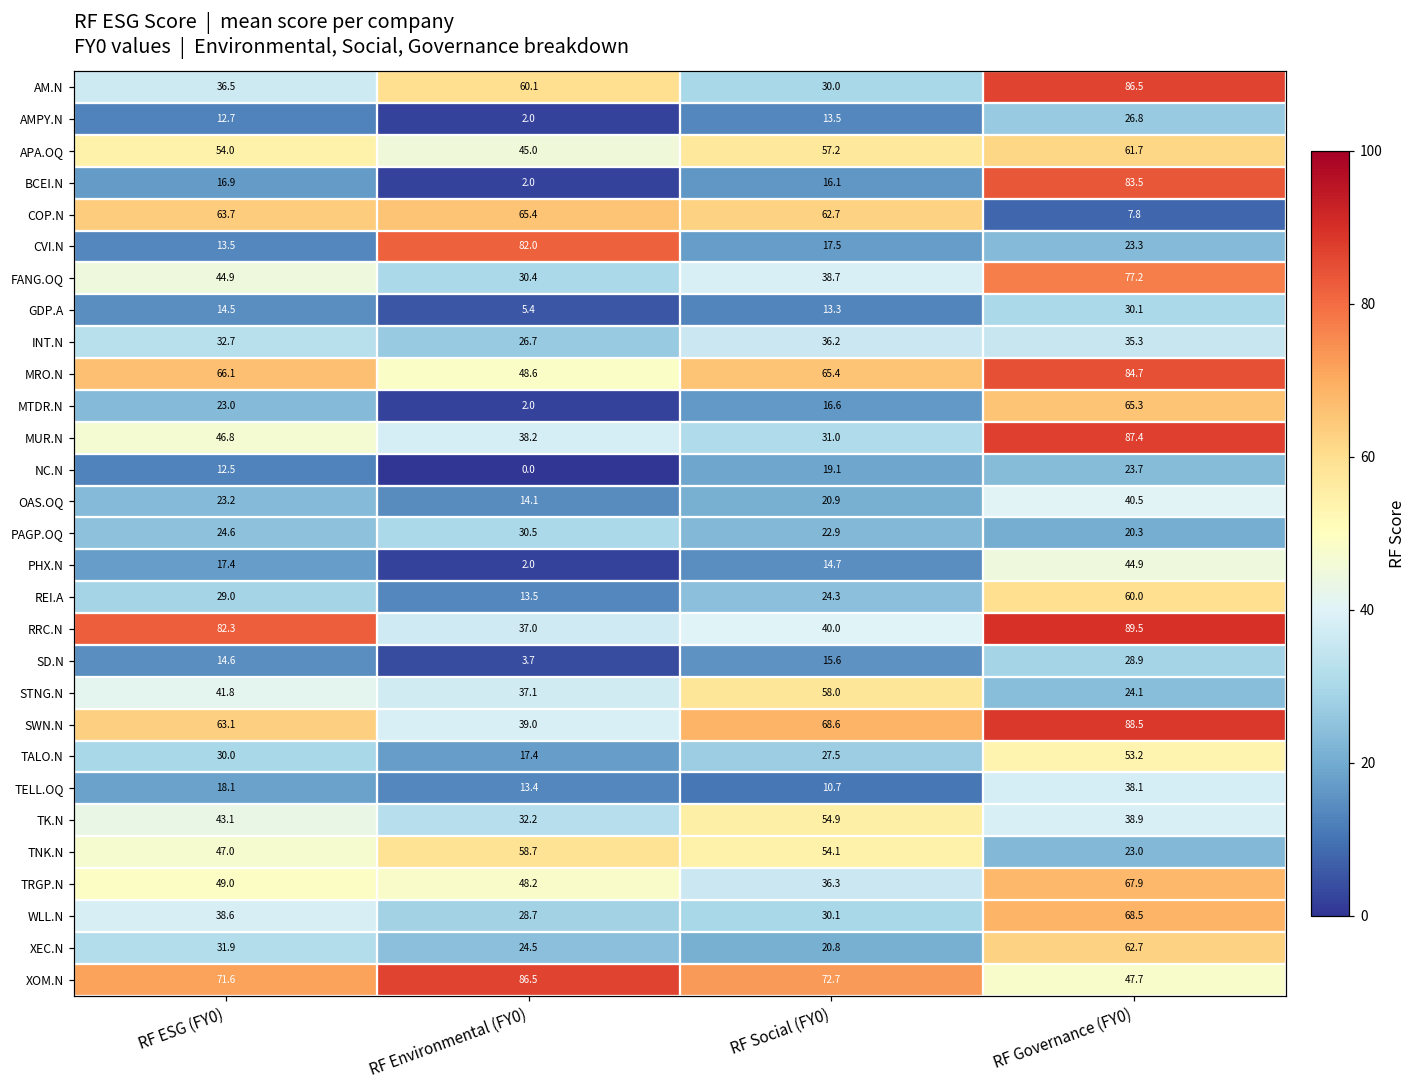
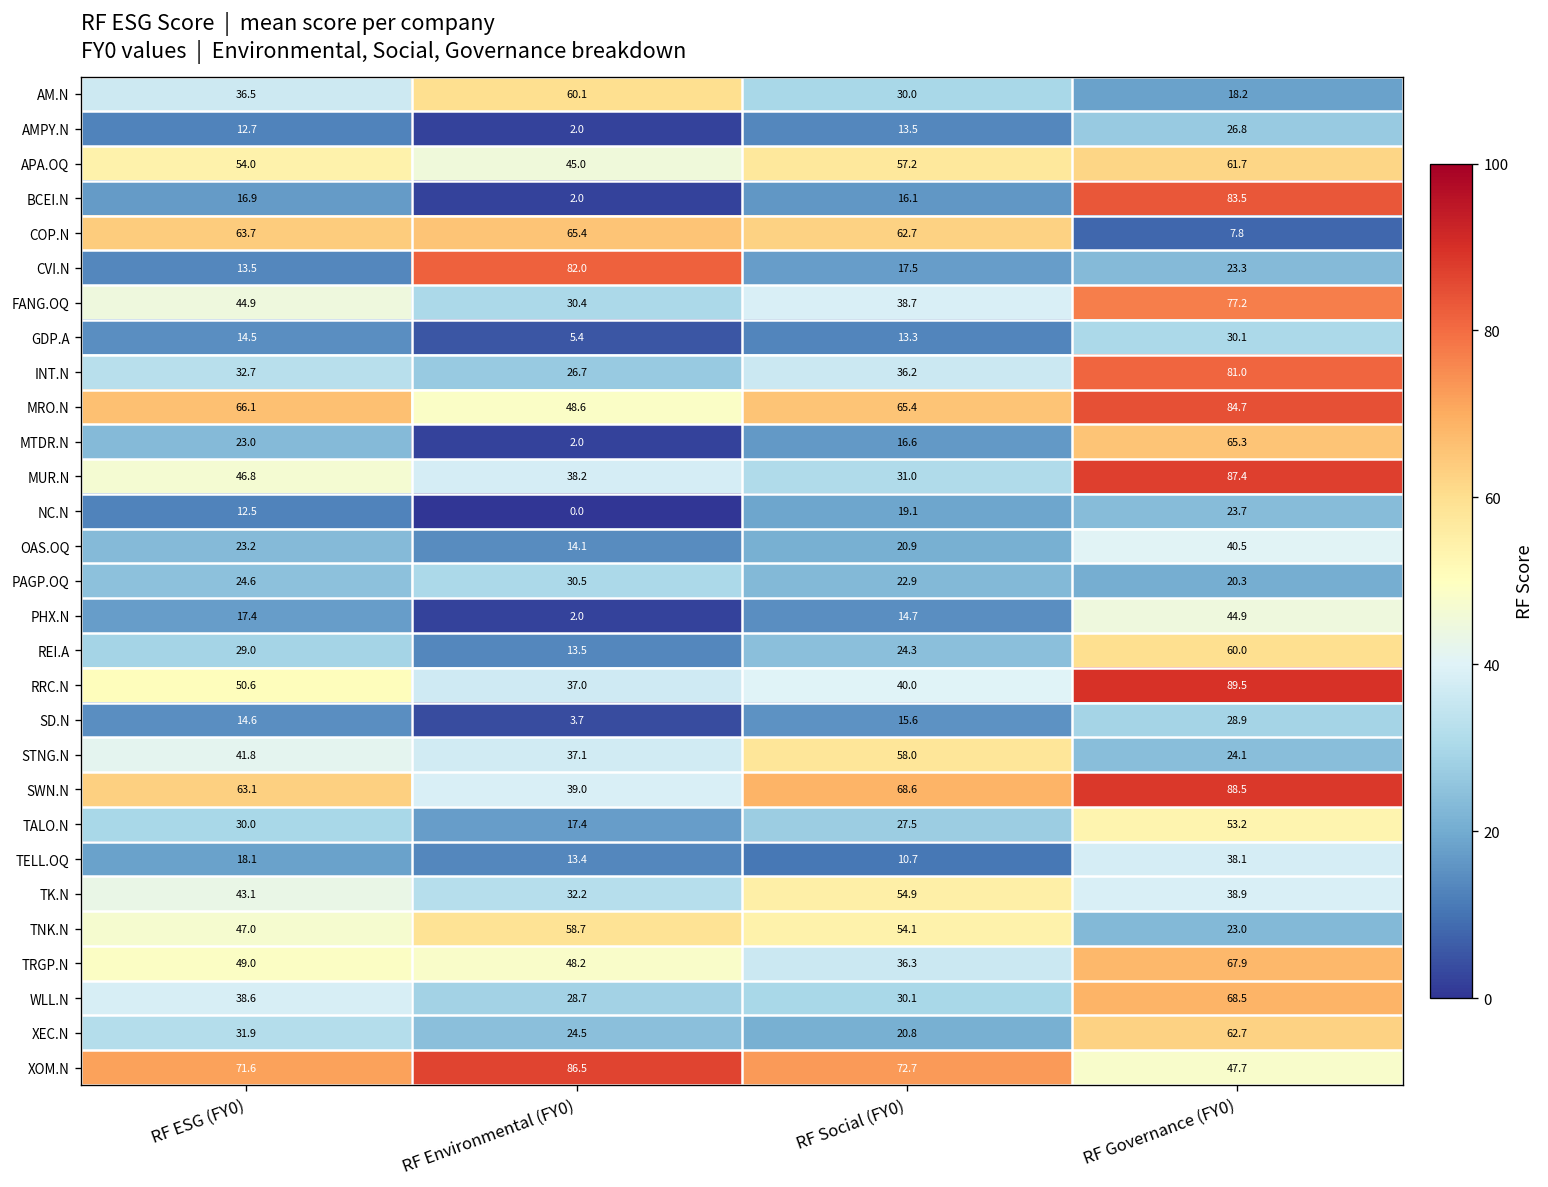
  {
    "AM.N": {
      "RF ESG (FY0)": 36.5,
      "RF Environmental (FY0)": 60.1,
      "RF Social (FY0)": 30.0,
-     "RF Governance (FY0)": 86.5
+     "RF Governance (FY0)": 18.2
    },
    "AMPY.N": {
      "RF ESG (FY0)": 12.7,
      "RF Environmental (FY0)": 2.0,
      "RF Social (FY0)": 13.5,
      "RF Governance (FY0)": 26.8
    },
    "APA.OQ": {
      "RF ESG (FY0)": 54.0,
      "RF Environmental (FY0)": 45.0,
      "RF Social (FY0)": 57.2,
      "RF Governance (FY0)": 61.7
    },
    "BCEI.N": {
      "RF ESG (FY0)": 16.9,
      "RF Environmental (FY0)": 2.0,
      "RF Social (FY0)": 16.1,
      "RF Governance (FY0)": 83.5
    },
    "COP.N": {
      "RF ESG (FY0)": 63.7,
      "RF Environmental (FY0)": 65.4,
      "RF Social (FY0)": 62.7,
      "RF Governance (FY0)": 7.8
    },
    "CVI.N": {
      "RF ESG (FY0)": 13.5,
      "RF Environmental (FY0)": 82.0,
      "RF Social (FY0)": 17.5,
      "RF Governance (FY0)": 23.3
    },
    "FANG.OQ": {
      "RF ESG (FY0)": 44.9,
      "RF Environmental (FY0)": 30.4,
      "RF Social (FY0)": 38.7,
      "RF Governance (FY0)": 77.2
    },
    "GDP.A": {
      "RF ESG (FY0)": 14.5,
      "RF Environmental (FY0)": 5.4,
      "RF Social (FY0)": 13.3,
      "RF Governance (FY0)": 30.1
    },
    "INT.N": {
      "RF ESG (FY0)": 32.7,
      "RF Environmental (FY0)": 26.7,
      "RF Social (FY0)": 36.2,
-     "RF Governance (FY0)": 35.3
+     "RF Governance (FY0)": 81.0
    },
    "MRO.N": {
      "RF ESG (FY0)": 66.1,
      "RF Environmental (FY0)": 48.6,
      "RF Social (FY0)": 65.4,
      "RF Governance (FY0)": 84.7
    },
    "MTDR.N": {
      "RF ESG (FY0)": 23.0,
      "RF Environmental (FY0)": 2.0,
      "RF Social (FY0)": 16.6,
      "RF Governance (FY0)": 65.3
    },
    "MUR.N": {
      "RF ESG (FY0)": 46.8,
      "RF Environmental (FY0)": 38.2,
      "RF Social (FY0)": 31.0,
      "RF Governance (FY0)": 87.4
    },
    "NC.N": {
      "RF ESG (FY0)": 12.5,
      "RF Environmental (FY0)": 0.0,
      "RF Social (FY0)": 19.1,
      "RF Governance (FY0)": 23.7
    },
    "OAS.OQ": {
      "RF ESG (FY0)": 23.2,
      "RF Environmental (FY0)": 14.1,
      "RF Social (FY0)": 20.9,
      "RF Governance (FY0)": 40.5
    },
    "PAGP.OQ": {
      "RF ESG (FY0)": 24.6,
      "RF Environmental (FY0)": 30.5,
      "RF Social (FY0)": 22.9,
      "RF Governance (FY0)": 20.3
    },
    "PHX.N": {
      "RF ESG (FY0)": 17.4,
      "RF Environmental (FY0)": 2.0,
      "RF Social (FY0)": 14.7,
      "RF Governance (FY0)": 44.9
    },
    "REI.A": {
      "RF ESG (FY0)": 29.0,
      "RF Environmental (FY0)": 13.5,
      "RF Social (FY0)": 24.3,
      "RF Governance (FY0)": 60.0
    },
    "RRC.N": {
-     "RF ESG (FY0)": 82.3,
+     "RF ESG (FY0)": 50.6,
      "RF Environmental (FY0)": 37.0,
      "RF Social (FY0)": 40.0,
      "RF Governance (FY0)": 89.5
    },
    "SD.N": {
      "RF ESG (FY0)": 14.6,
      "RF Environmental (FY0)": 3.7,
      "RF Social (FY0)": 15.6,
      "RF Governance (FY0)": 28.9
    },
    "STNG.N": {
      "RF ESG (FY0)": 41.8,
      "RF Environmental (FY0)": 37.1,
      "RF Social (FY0)": 58.0,
      "RF Governance (FY0)": 24.1
    },
    "SWN.N": {
      "RF ESG (FY0)": 63.1,
      "RF Environmental (FY0)": 39.0,
      "RF Social (FY0)": 68.6,
      "RF Governance (FY0)": 88.5
    },
    "TALO.N": {
      "RF ESG (FY0)": 30.0,
      "RF Environmental (FY0)": 17.4,
      "RF Social (FY0)": 27.5,
      "RF Governance (FY0)": 53.2
    },
    "TELL.OQ": {
      "RF ESG (FY0)": 18.1,
      "RF Environmental (FY0)": 13.4,
      "RF Social (FY0)": 10.7,
      "RF Governance (FY0)": 38.1
    },
    "TK.N": {
      "RF ESG (FY0)": 43.1,
      "RF Environmental (FY0)": 32.2,
      "RF Social (FY0)": 54.9,
      "RF Governance (FY0)": 38.9
    },
    "TNK.N": {
      "RF ESG (FY0)": 47.0,
      "RF Environmental (FY0)": 58.7,
      "RF Social (FY0)": 54.1,
      "RF Governance (FY0)": 23.0
    },
    "TRGP.N": {
      "RF ESG (FY0)": 49.0,
      "RF Environmental (FY0)": 48.2,
      "RF Social (FY0)": 36.3,
      "RF Governance (FY0)": 67.9
    },
    "WLL.N": {
      "RF ESG (FY0)": 38.6,
      "RF Environmental (FY0)": 28.7,
      "RF Social (FY0)": 30.1,
      "RF Governance (FY0)": 68.5
    },
    "XEC.N": {
      "RF ESG (FY0)": 31.9,
      "RF Environmental (FY0)": 24.5,
      "RF Social (FY0)": 20.8,
      "RF Governance (FY0)": 62.7
    },
    "XOM.N": {
      "RF ESG (FY0)": 71.6,
      "RF Environmental (FY0)": 86.5,
      "RF Social (FY0)": 72.7,
      "RF Governance (FY0)": 47.7
    }
  }
